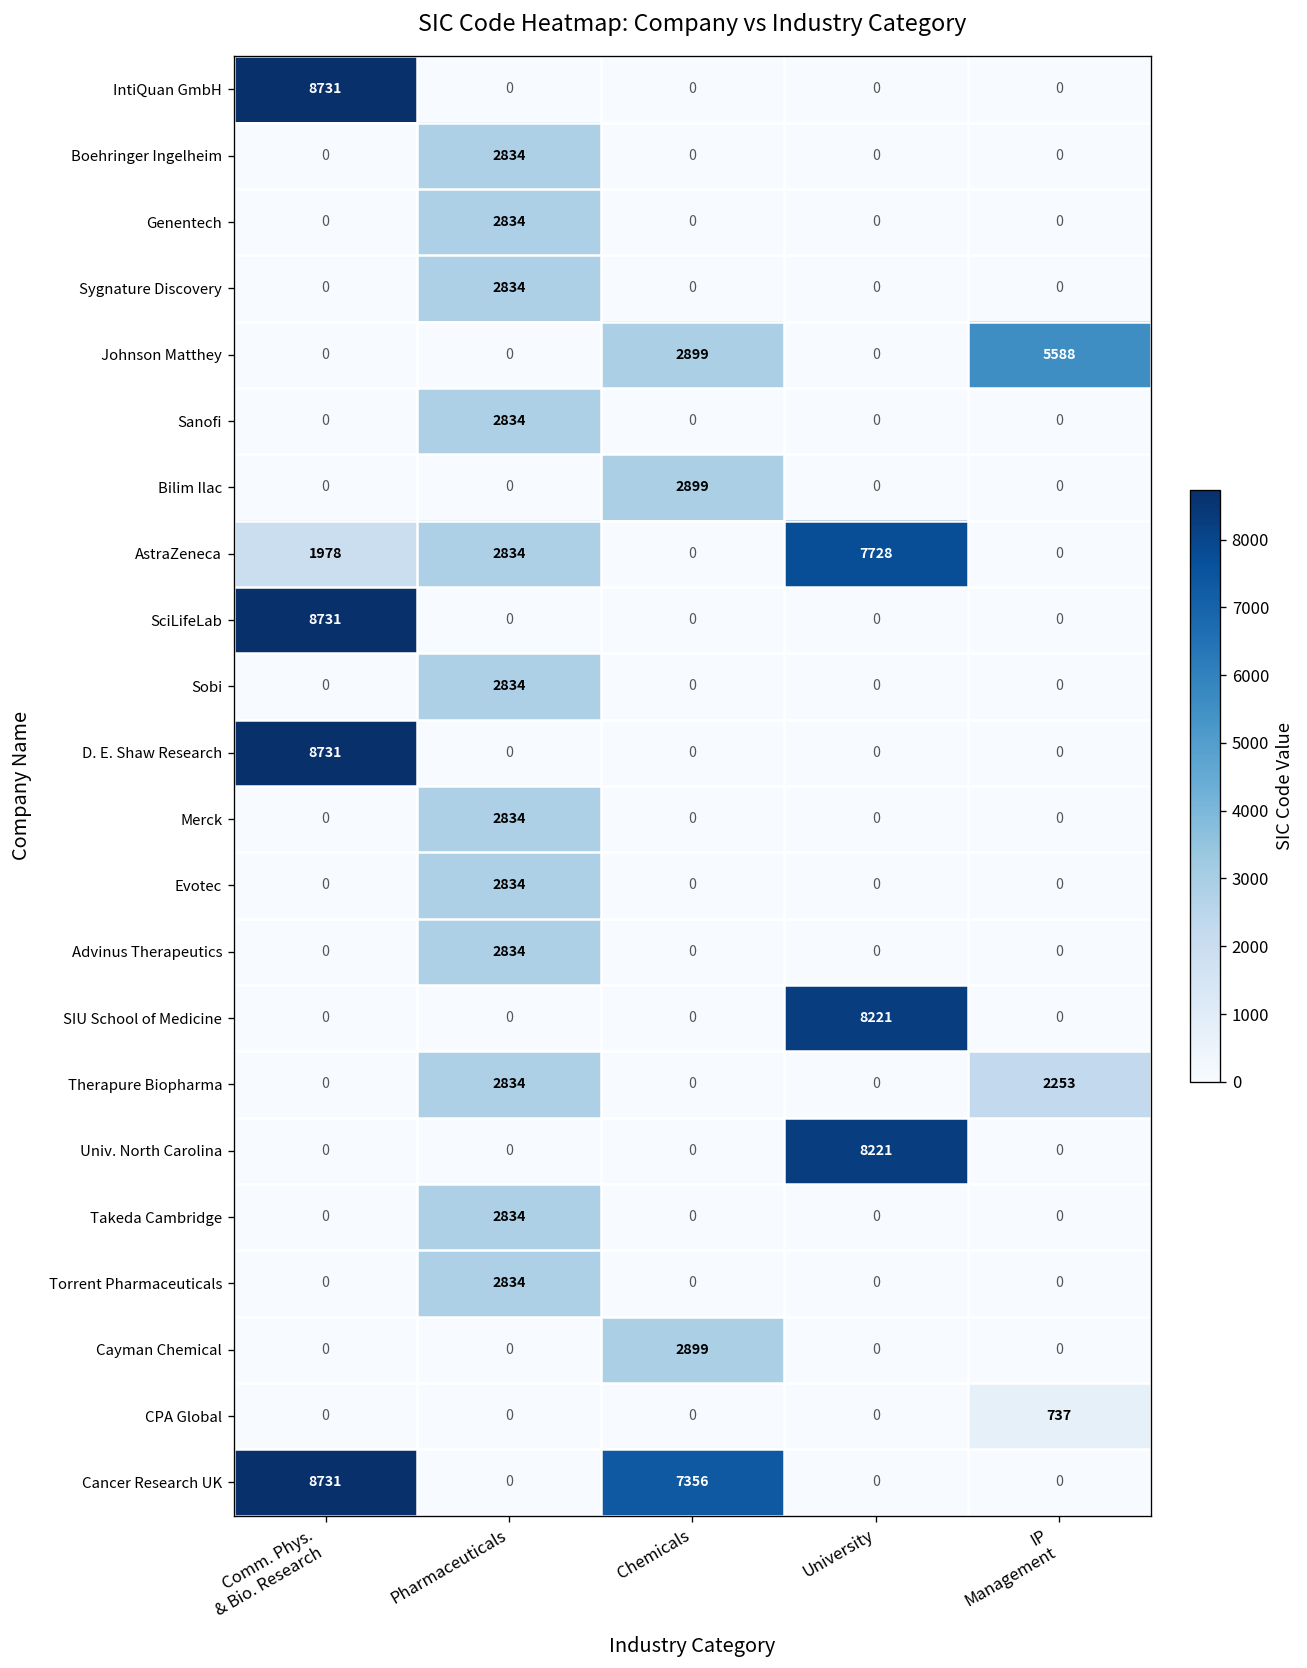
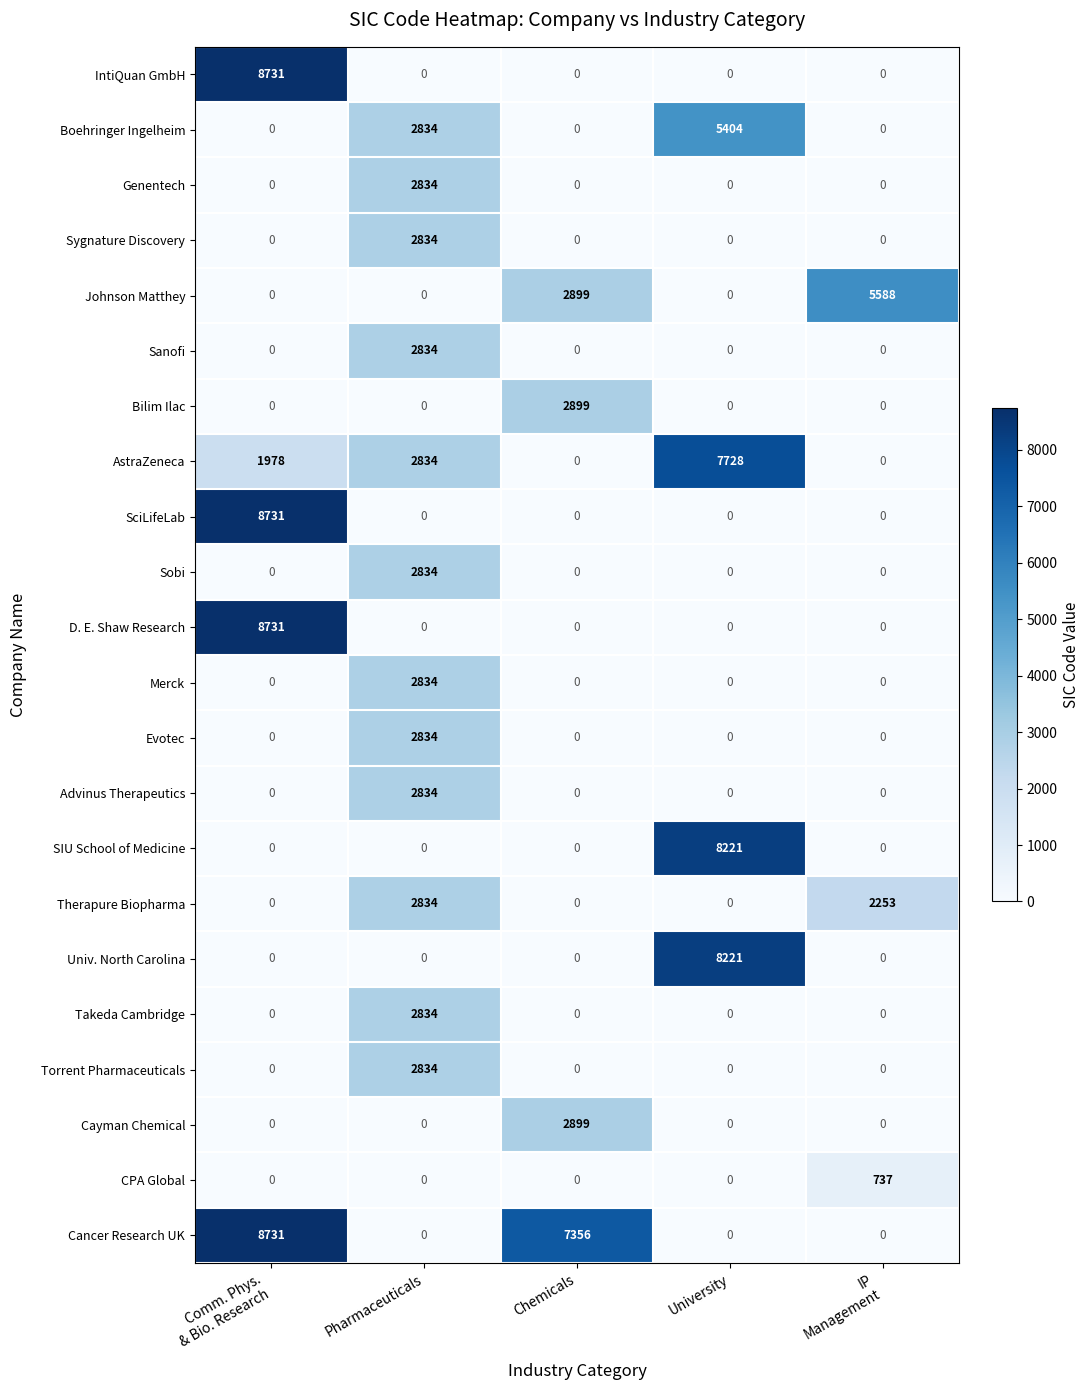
  {
    "IntiQuan GmbH": {
      "Comm. Phys. & Bio. Research": 8731,
      "Pharmaceuticals": 0,
      "Chemicals": 0,
      "University": 0,
      "IP Management": 0
    },
    "Boehringer Ingelheim": {
      "Comm. Phys. & Bio. Research": 0,
      "Pharmaceuticals": 2834,
      "Chemicals": 0,
-     "University": 0,
+     "University": 5404,
      "IP Management": 0
    },
    "Genentech": {
      "Comm. Phys. & Bio. Research": 0,
      "Pharmaceuticals": 2834,
      "Chemicals": 0,
      "University": 0,
      "IP Management": 0
    },
    "Sygnature Discovery": {
      "Comm. Phys. & Bio. Research": 0,
      "Pharmaceuticals": 2834,
      "Chemicals": 0,
      "University": 0,
      "IP Management": 0
    },
    "Johnson Matthey": {
      "Comm. Phys. & Bio. Research": 0,
      "Pharmaceuticals": 0,
      "Chemicals": 2899,
      "University": 0,
      "IP Management": 5588
    },
    "Sanofi": {
      "Comm. Phys. & Bio. Research": 0,
      "Pharmaceuticals": 2834,
      "Chemicals": 0,
      "University": 0,
      "IP Management": 0
    },
    "Bilim Ilac": {
      "Comm. Phys. & Bio. Research": 0,
      "Pharmaceuticals": 0,
      "Chemicals": 2899,
      "University": 0,
      "IP Management": 0
    },
    "AstraZeneca": {
      "Comm. Phys. & Bio. Research": 1978,
      "Pharmaceuticals": 2834,
      "Chemicals": 0,
      "University": 7728,
      "IP Management": 0
    },
    "SciLifeLab": {
      "Comm. Phys. & Bio. Research": 8731,
      "Pharmaceuticals": 0,
      "Chemicals": 0,
      "University": 0,
      "IP Management": 0
    },
    "Sobi": {
      "Comm. Phys. & Bio. Research": 0,
      "Pharmaceuticals": 2834,
      "Chemicals": 0,
      "University": 0,
      "IP Management": 0
    },
    "D. E. Shaw Research": {
      "Comm. Phys. & Bio. Research": 8731,
      "Pharmaceuticals": 0,
      "Chemicals": 0,
      "University": 0,
      "IP Management": 0
    },
    "Merck": {
      "Comm. Phys. & Bio. Research": 0,
      "Pharmaceuticals": 2834,
      "Chemicals": 0,
      "University": 0,
      "IP Management": 0
    },
    "Evotec": {
      "Comm. Phys. & Bio. Research": 0,
      "Pharmaceuticals": 2834,
      "Chemicals": 0,
      "University": 0,
      "IP Management": 0
    },
    "Advinus Therapeutics": {
      "Comm. Phys. & Bio. Research": 0,
      "Pharmaceuticals": 2834,
      "Chemicals": 0,
      "University": 0,
      "IP Management": 0
    },
    "SIU School of Medicine": {
      "Comm. Phys. & Bio. Research": 0,
      "Pharmaceuticals": 0,
      "Chemicals": 0,
      "University": 8221,
      "IP Management": 0
    },
    "Therapure Biopharma": {
      "Comm. Phys. & Bio. Research": 0,
      "Pharmaceuticals": 2834,
      "Chemicals": 0,
      "University": 0,
      "IP Management": 2253
    },
    "Univ. North Carolina": {
      "Comm. Phys. & Bio. Research": 0,
      "Pharmaceuticals": 0,
      "Chemicals": 0,
      "University": 8221,
      "IP Management": 0
    },
    "Takeda Cambridge": {
      "Comm. Phys. & Bio. Research": 0,
      "Pharmaceuticals": 2834,
      "Chemicals": 0,
      "University": 0,
      "IP Management": 0
    },
    "Torrent Pharmaceuticals": {
      "Comm. Phys. & Bio. Research": 0,
      "Pharmaceuticals": 2834,
      "Chemicals": 0,
      "University": 0,
      "IP Management": 0
    },
    "Cayman Chemical": {
      "Comm. Phys. & Bio. Research": 0,
      "Pharmaceuticals": 0,
      "Chemicals": 2899,
      "University": 0,
      "IP Management": 0
    },
    "CPA Global": {
      "Comm. Phys. & Bio. Research": 0,
      "Pharmaceuticals": 0,
      "Chemicals": 0,
      "University": 0,
      "IP Management": 737
    },
    "Cancer Research UK": {
      "Comm. Phys. & Bio. Research": 8731,
      "Pharmaceuticals": 0,
      "Chemicals": 7356,
      "University": 0,
      "IP Management": 0
    }
  }
